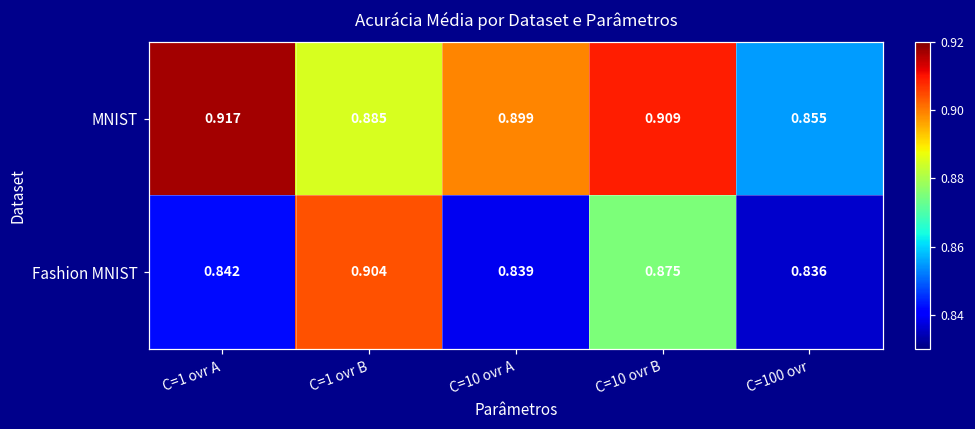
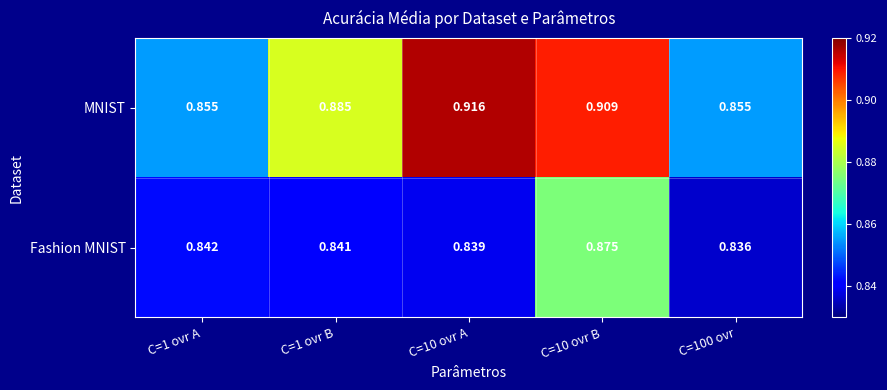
  {
    "MNIST": {
-     "C=1 ovr A": 0.917,
+     "C=1 ovr A": 0.855,
      "C=1 ovr B": 0.885,
-     "C=10 ovr A": 0.899,
+     "C=10 ovr A": 0.916,
      "C=10 ovr B": 0.909,
      "C=100 ovr": 0.855
    },
    "Fashion MNIST": {
      "C=1 ovr A": 0.842,
-     "C=1 ovr B": 0.904,
+     "C=1 ovr B": 0.841,
      "C=10 ovr A": 0.839,
      "C=10 ovr B": 0.875,
      "C=100 ovr": 0.836
    }
  }
